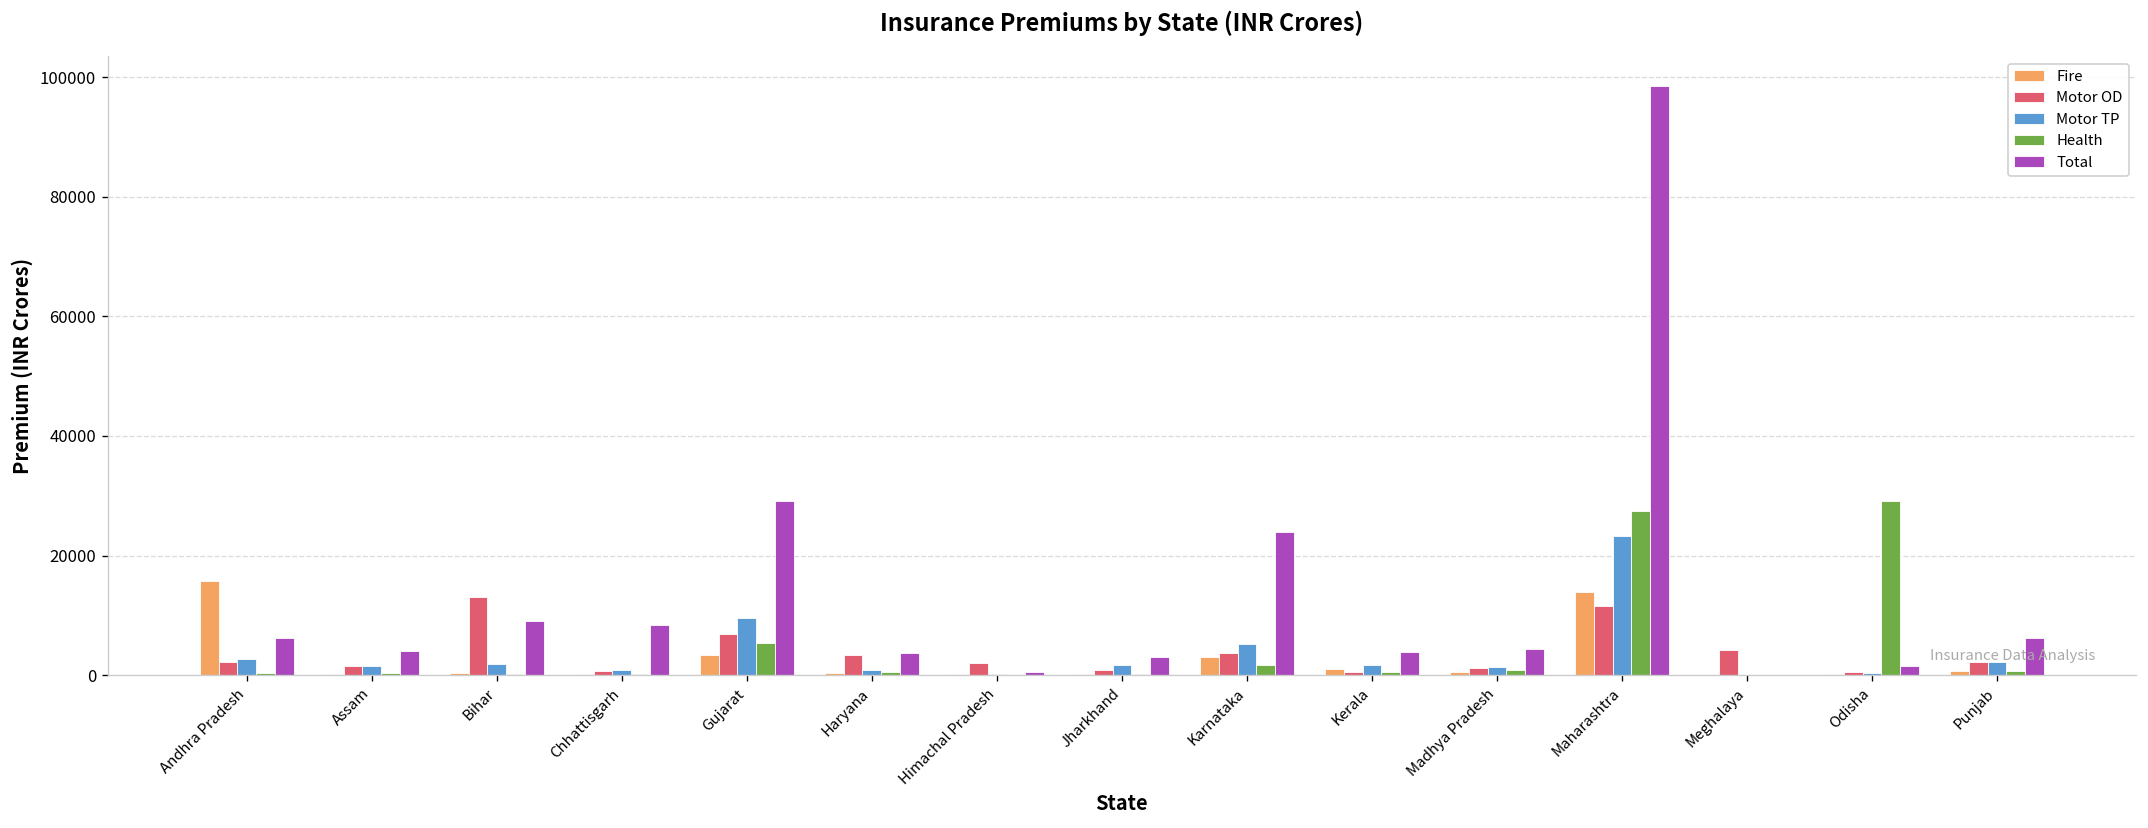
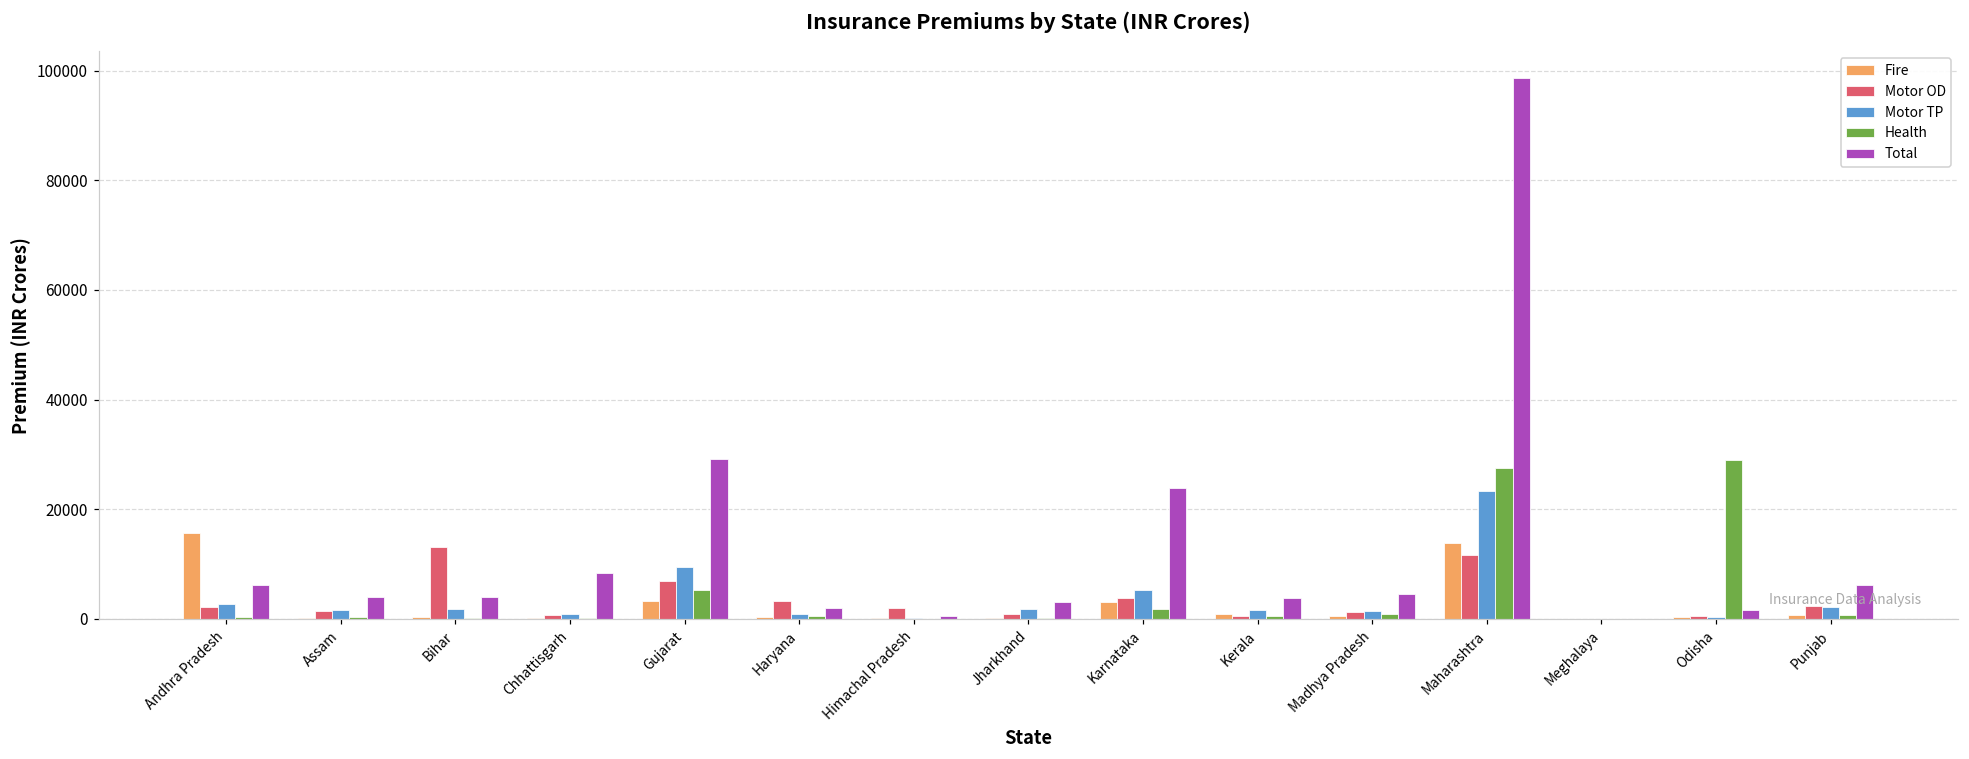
  {
    "Fire": {
      "Andhra Pradesh": 16000,
      "Gujarat": 3000,
      "Karnataka": 3000,
      "Kerala": 1000,
      "Madhya Pradesh": 1000,
      "Maharashtra": 14000,
      "Punjab": 1000
    },
    "Motor OD": {
      "Andhra Pradesh": 2000,
      "Assam": 2000,
      "Bihar": 13000,
      "Chhattisgarh": 1000,
      "Gujarat": 7000,
      "Haryana": 3000,
      "Himachal Pradesh": 2000,
      "Jharkhand": 1000,
      "Karnataka": 4000,
      "Madhya Pradesh": 1000,
      "Maharashtra": 12000,
-     "Meghalaya": 4000,
+     "Meghalaya": 0,
      "Punjab": 2000
    },
    "Motor TP": {
      "Andhra Pradesh": 3000,
      "Assam": 2000,
      "Bihar": 2000,
      "Chhattisgarh": 1000,
      "Gujarat": 9000,
      "Haryana": 1000,
      "Jharkhand": 2000,
      "Karnataka": 5000,
      "Kerala": 2000,
      "Madhya Pradesh": 1000,
      "Maharashtra": 23000,
      "Punjab": 2000
    },
    "Health": {
      "Gujarat": 5000,
      "Haryana": 1000,
      "Karnataka": 2000,
      "Madhya Pradesh": 1000,
      "Maharashtra": 27000,
      "Odisha": 29000,
      "Punjab": 1000
    },
    "Total": {
      "Andhra Pradesh": 6000,
      "Assam": 4000,
-     "Bihar": 9000,
+     "Bihar": 4000,
      "Chhattisgarh": 8000,
      "Gujarat": 29000,
-     "Haryana": 4000,
+     "Haryana": 2000,
      "Himachal Pradesh": 1000,
      "Jharkhand": 3000,
      "Karnataka": 24000,
      "Kerala": 4000,
      "Madhya Pradesh": 4000,
      "Maharashtra": 99000,
      "Odisha": 2000,
      "Punjab": 6000
    }
  }
